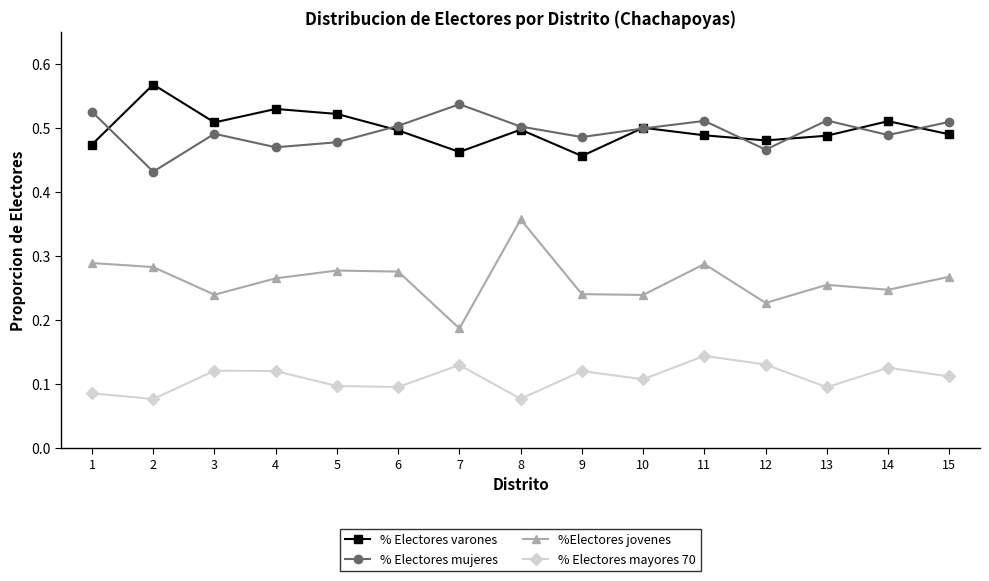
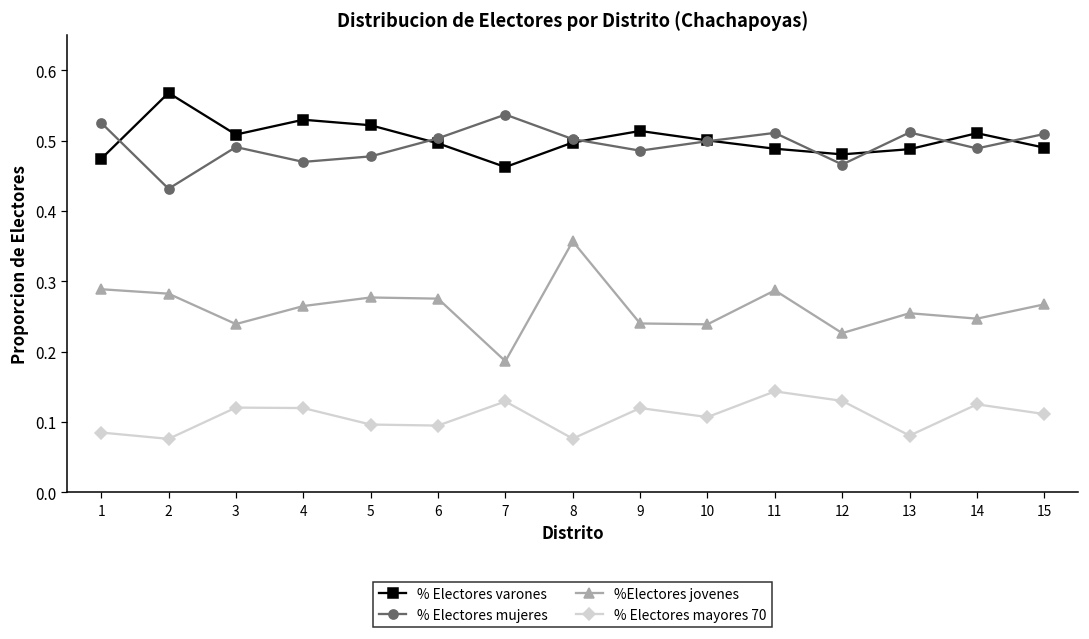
  {
    "% Electores varones": {
      "1": 0.47,
      "2": 0.57,
      "3": 0.51,
      "4": 0.53,
      "5": 0.52,
      "6": 0.50,
      "7": 0.46,
      "8": 0.50,
-     "9": 0.46,
+     "9": 0.51,
      "11": 0.49,
      "12": 0.48,
      "13": 0.49,
      "14": 0.51,
      "15": 0.49
    },
    "% Electores mujeres": {
      "1": 0.53,
      "2": 0.43,
      "3": 0.49,
      "4": 0.47,
      "5": 0.48,
      "6": 0.50,
      "7": 0.54,
      "8": 0.50,
      "9": 0.49,
      "11": 0.51,
      "12": 0.47,
      "13": 0.51,
      "14": 0.49,
      "15": 0.51
    },
    "%Electores jovenes": {
      "1": 0.29,
      "2": 0.28,
      "3": 0.24,
      "4": 0.26,
      "5": 0.28,
      "6": 0.28,
      "7": 0.19,
      "8": 0.36,
      "9": 0.24,
      "10": 0.24,
      "11": 0.29,
      "12": 0.23,
      "13": 0.25,
      "14": 0.25,
      "15": 0.27
    },
    "% Electores mayores 70": {
      "1": 0.09,
      "2": 0.08,
      "3": 0.12,
      "4": 0.12,
      "5": 0.10,
      "6": 0.10,
      "7": 0.13,
      "8": 0.08,
      "9": 0.12,
      "10": 0.11,
      "11": 0.14,
      "12": 0.13,
-     "13": 0.09,
+     "13": 0.08,
      "14": 0.13,
      "15": 0.11
    }
  }
